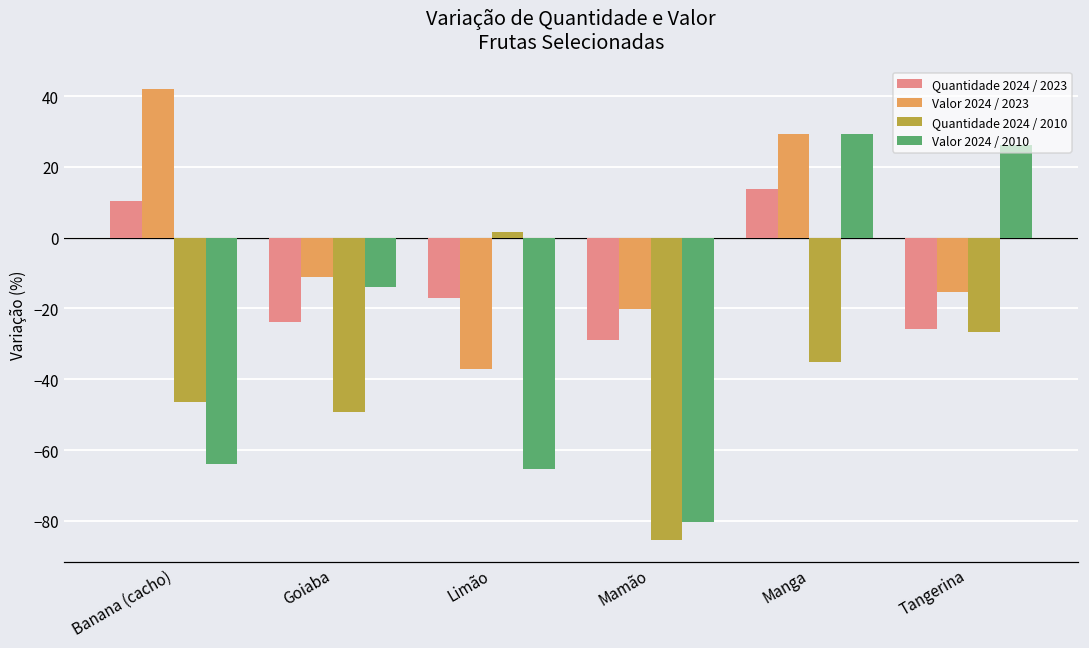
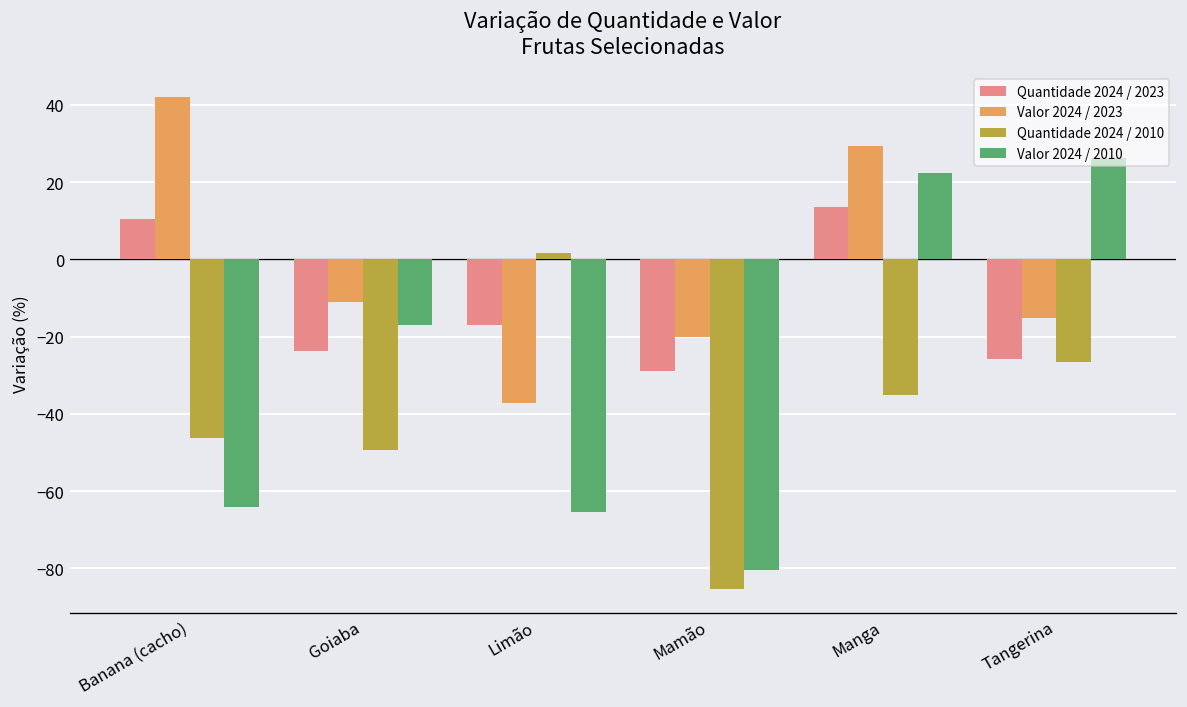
  {
    "Valor 2024 / 2010": {
      "Banana (cacho)": -64,
-     "Goiaba": -14,
+     "Goiaba": -17,
      "Limão": -65,
      "Mamão": -80,
-     "Manga": 29
+     "Manga": 22
    }
  }
